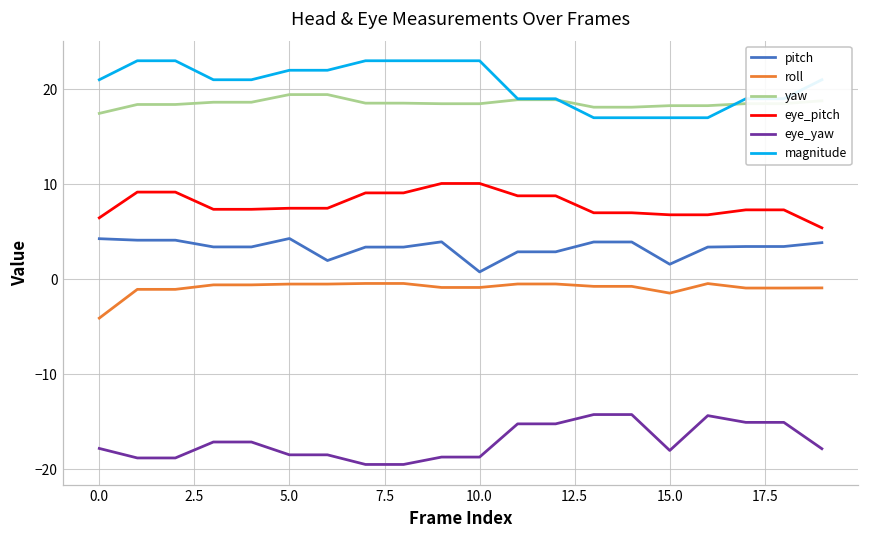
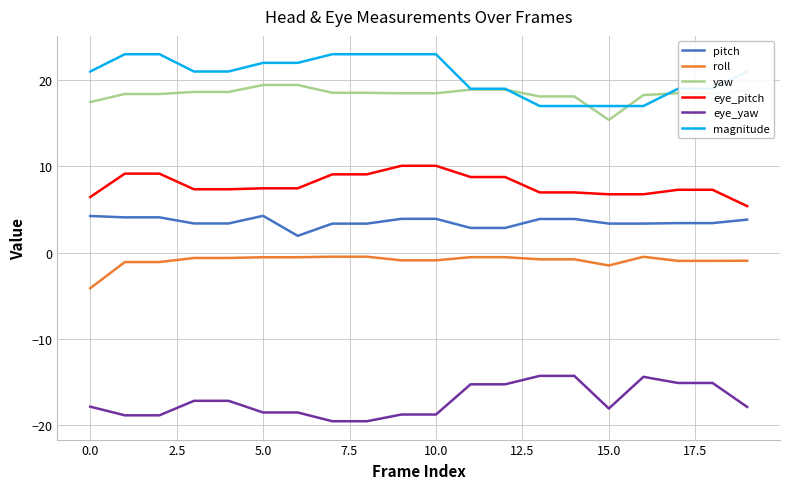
  {
    "pitch": {
      "0.0": 4,
      "5.0": 4,
-     "10.0": 1,
-     "15.0": 2
+     "10.0": 4,
+     "15.0": 3
    },
    "roll": {
      "0.0": -4,
      "5.0": -1,
      "10.0": -1,
      "15.0": -1
    },
    "yaw": {
      "0.0": 17,
      "5.0": 19,
      "10.0": 18,
-     "15.0": 18
+     "15.0": 15
    },
    "eye_pitch": {
      "0.0": 6,
      "5.0": 7,
      "10.0": 10,
      "15.0": 7
    },
    "eye_yaw": {
      "0.0": -18,
      "5.0": -19,
      "10.0": -19,
      "15.0": -18
    },
    "magnitude": {
      "0.0": 21,
      "5.0": 22,
      "10.0": 23,
      "15.0": 17
    }
  }
